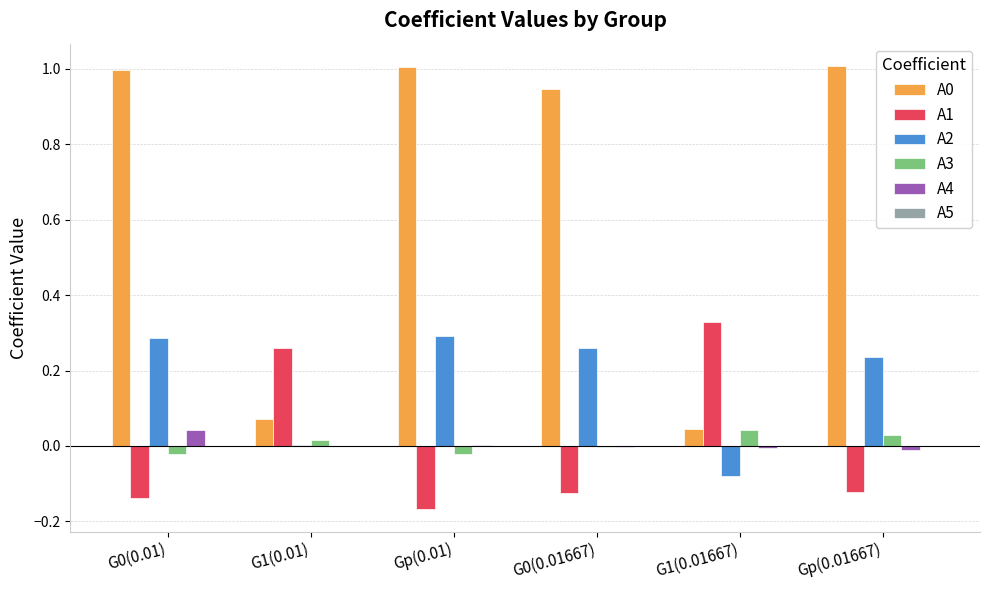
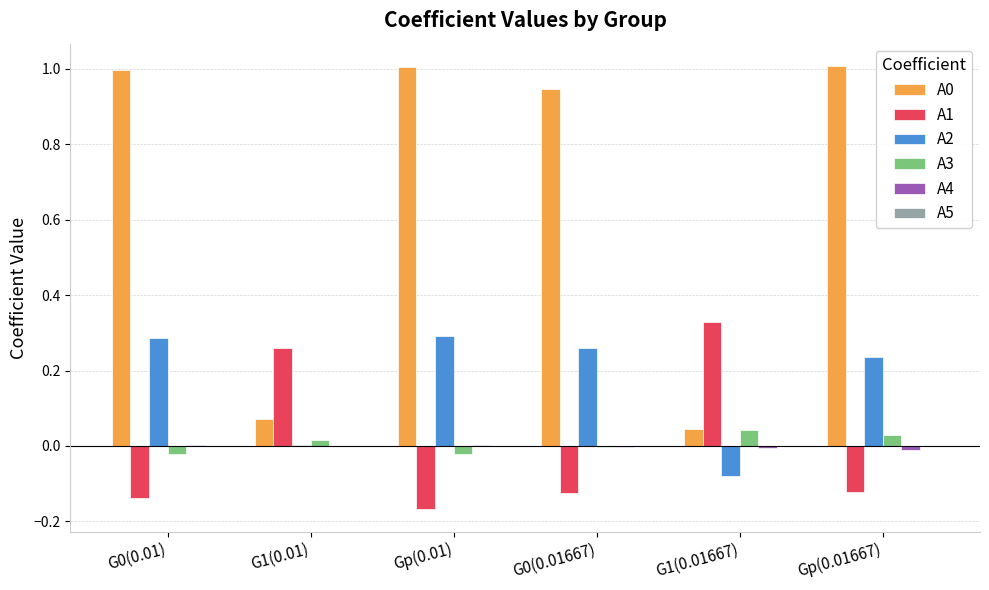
  {
    "A0": {
      "G0(0.01)": 1.00,
      "G1(0.01)": 0.07,
      "Gp(0.01)": 1.00,
      "G0(0.01667)": 0.95,
      "G1(0.01667)": 0.04,
      "Gp(0.01667)": 1.01
    },
    "A1": {
      "G0(0.01)": -0.14,
      "G1(0.01)": 0.26,
      "Gp(0.01)": -0.17,
      "G0(0.01667)": -0.12,
      "G1(0.01667)": 0.33,
      "Gp(0.01667)": -0.12
    },
    "A2": {
      "G0(0.01)": 0.29,
      "Gp(0.01)": 0.29,
      "G0(0.01667)": 0.26,
      "G1(0.01667)": -0.08,
      "Gp(0.01667)": 0.24
    },
    "A3": {
      "G0(0.01)": -0.02,
      "G1(0.01)": 0.02,
      "Gp(0.01)": -0.02,
      "G1(0.01667)": 0.04,
      "Gp(0.01667)": 0.03
    },
    "A4": {
-     "G0(0.01)": 0.04,
+     "G0(0.01)": 0.00,
      "Gp(0.01667)": -0.01
    }
  }
